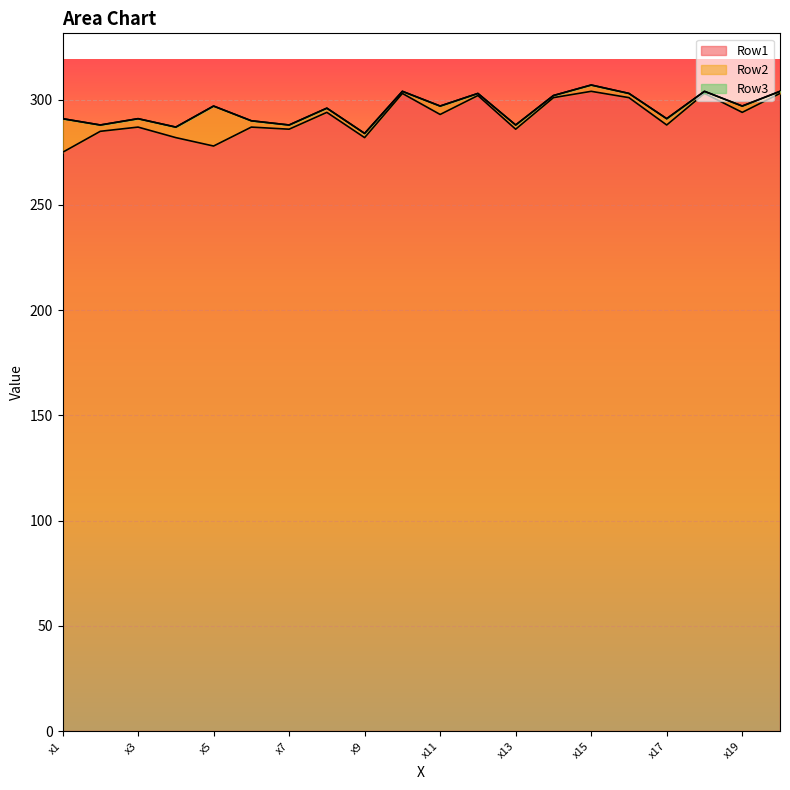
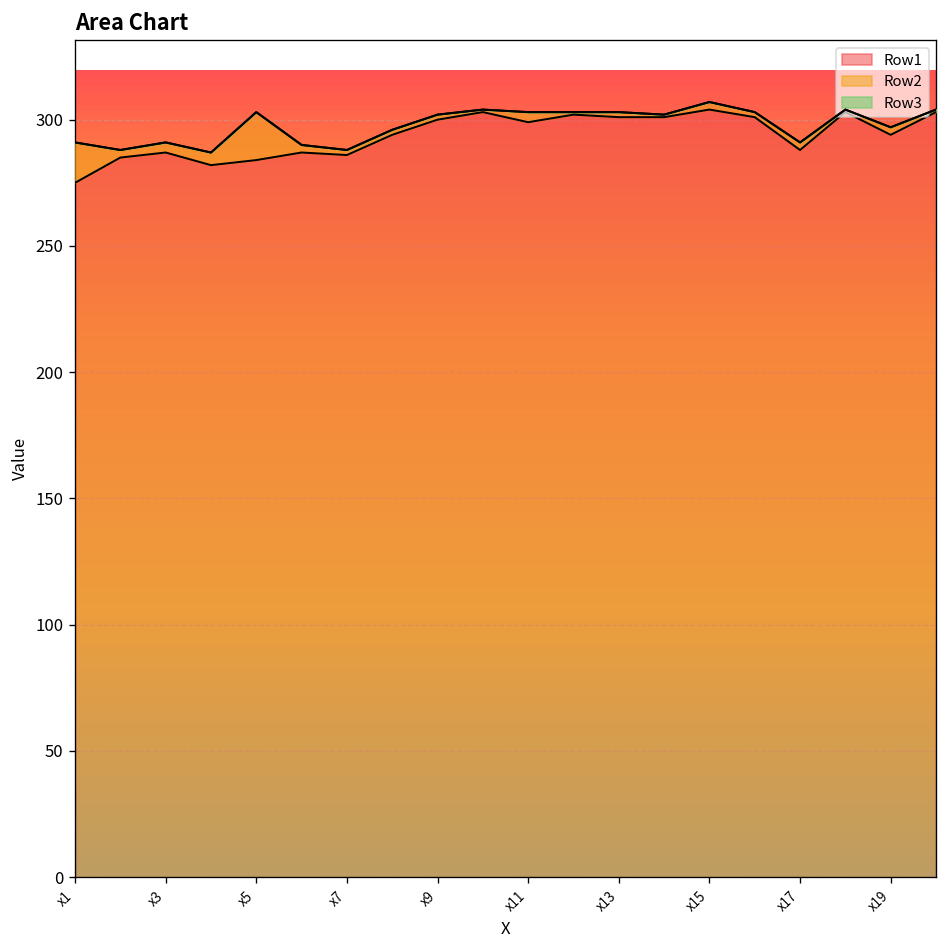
  {
    "Row1": {
      "x1": 275,
      "x3": 287,
-     "x5": 278,
+     "x5": 284,
      "x7": 286,
-     "x9": 282,
-     "x11": 293,
-     "x13": 286,
+     "x9": 300,
+     "x11": 299,
+     "x13": 301,
      "x15": 304,
      "x17": 288,
      "x19": 294
    }
  }
